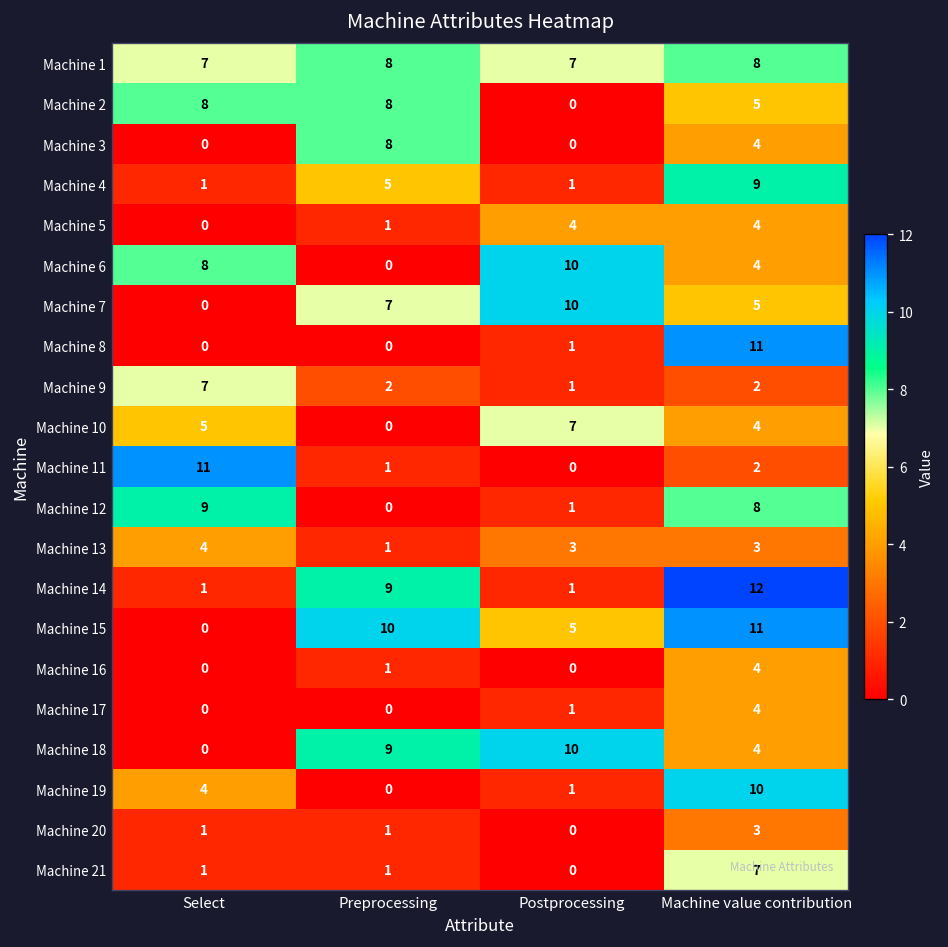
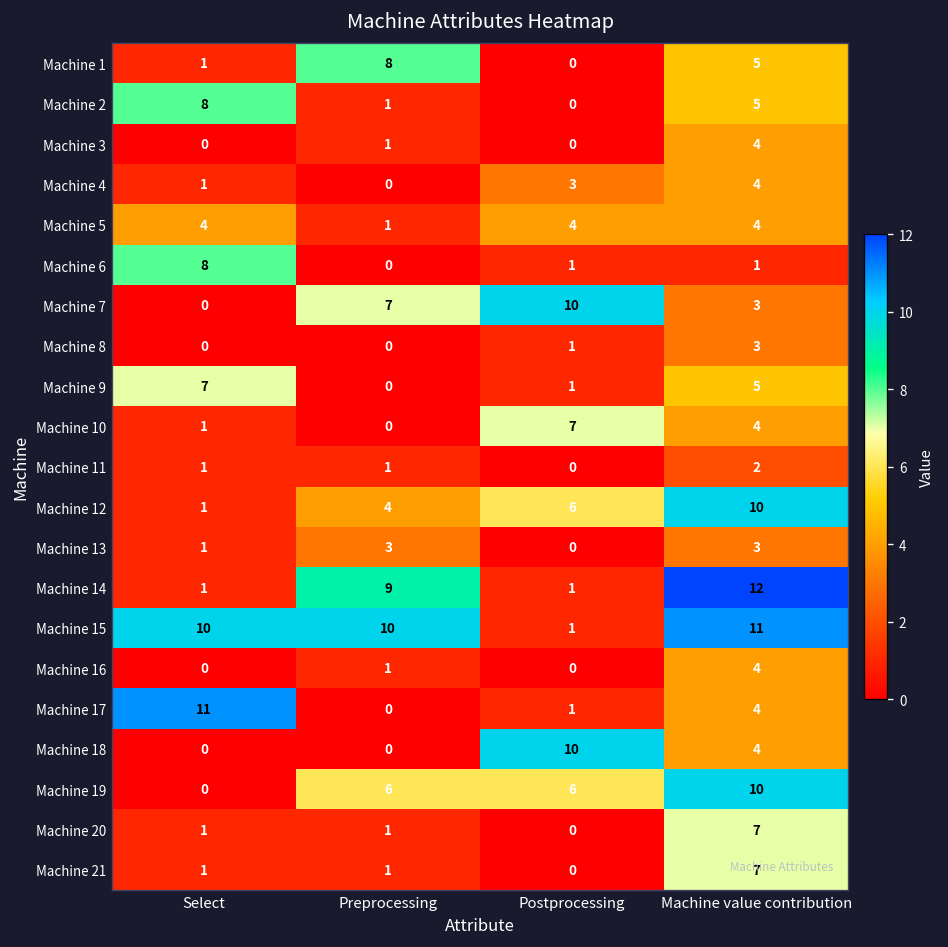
  {
    "Machine 1": {
-     "Select": 7,
+     "Select": 1,
      "Preprocessing": 8,
-     "Postprocessing": 7,
-     "Machine value contribution": 8
+     "Postprocessing": 0,
+     "Machine value contribution": 5
    },
    "Machine 2": {
      "Select": 8,
-     "Preprocessing": 8,
+     "Preprocessing": 1,
      "Postprocessing": 0,
      "Machine value contribution": 5
    },
    "Machine 3": {
      "Select": 0,
-     "Preprocessing": 8,
+     "Preprocessing": 1,
      "Postprocessing": 0,
      "Machine value contribution": 4
    },
    "Machine 4": {
      "Select": 1,
-     "Preprocessing": 5,
-     "Postprocessing": 1,
-     "Machine value contribution": 9
+     "Preprocessing": 0,
+     "Postprocessing": 3,
+     "Machine value contribution": 4
    },
    "Machine 5": {
-     "Select": 0,
+     "Select": 4,
      "Preprocessing": 1,
      "Postprocessing": 4,
      "Machine value contribution": 4
    },
    "Machine 6": {
      "Select": 8,
      "Preprocessing": 0,
-     "Postprocessing": 10,
-     "Machine value contribution": 4
+     "Postprocessing": 1,
+     "Machine value contribution": 1
    },
    "Machine 7": {
      "Select": 0,
      "Preprocessing": 7,
      "Postprocessing": 10,
-     "Machine value contribution": 5
+     "Machine value contribution": 3
    },
    "Machine 8": {
      "Select": 0,
      "Preprocessing": 0,
      "Postprocessing": 1,
-     "Machine value contribution": 11
+     "Machine value contribution": 3
    },
    "Machine 9": {
      "Select": 7,
-     "Preprocessing": 2,
+     "Preprocessing": 0,
      "Postprocessing": 1,
-     "Machine value contribution": 2
+     "Machine value contribution": 5
    },
    "Machine 10": {
-     "Select": 5,
+     "Select": 1,
      "Preprocessing": 0,
      "Postprocessing": 7,
      "Machine value contribution": 4
    },
    "Machine 11": {
-     "Select": 11,
+     "Select": 1,
      "Preprocessing": 1,
      "Postprocessing": 0,
      "Machine value contribution": 2
    },
    "Machine 12": {
-     "Select": 9,
-     "Preprocessing": 0,
-     "Postprocessing": 1,
-     "Machine value contribution": 8
+     "Select": 1,
+     "Preprocessing": 4,
+     "Postprocessing": 6,
+     "Machine value contribution": 10
    },
    "Machine 13": {
-     "Select": 4,
-     "Preprocessing": 1,
-     "Postprocessing": 3,
+     "Select": 1,
+     "Preprocessing": 3,
+     "Postprocessing": 0,
      "Machine value contribution": 3
    },
    "Machine 14": {
      "Select": 1,
      "Preprocessing": 9,
      "Postprocessing": 1,
      "Machine value contribution": 12
    },
    "Machine 15": {
-     "Select": 0,
+     "Select": 10,
      "Preprocessing": 10,
-     "Postprocessing": 5,
+     "Postprocessing": 1,
      "Machine value contribution": 11
    },
    "Machine 16": {
      "Select": 0,
      "Preprocessing": 1,
      "Postprocessing": 0,
      "Machine value contribution": 4
    },
    "Machine 17": {
-     "Select": 0,
+     "Select": 11,
      "Preprocessing": 0,
      "Postprocessing": 1,
      "Machine value contribution": 4
    },
    "Machine 18": {
      "Select": 0,
-     "Preprocessing": 9,
+     "Preprocessing": 0,
      "Postprocessing": 10,
      "Machine value contribution": 4
    },
    "Machine 19": {
-     "Select": 4,
-     "Preprocessing": 0,
-     "Postprocessing": 1,
+     "Select": 0,
+     "Preprocessing": 6,
+     "Postprocessing": 6,
      "Machine value contribution": 10
    },
    "Machine 20": {
      "Select": 1,
      "Preprocessing": 1,
      "Postprocessing": 0,
-     "Machine value contribution": 3
+     "Machine value contribution": 7
    },
    "Machine 21": {
      "Select": 1,
      "Preprocessing": 1,
      "Postprocessing": 0
    }
  }
